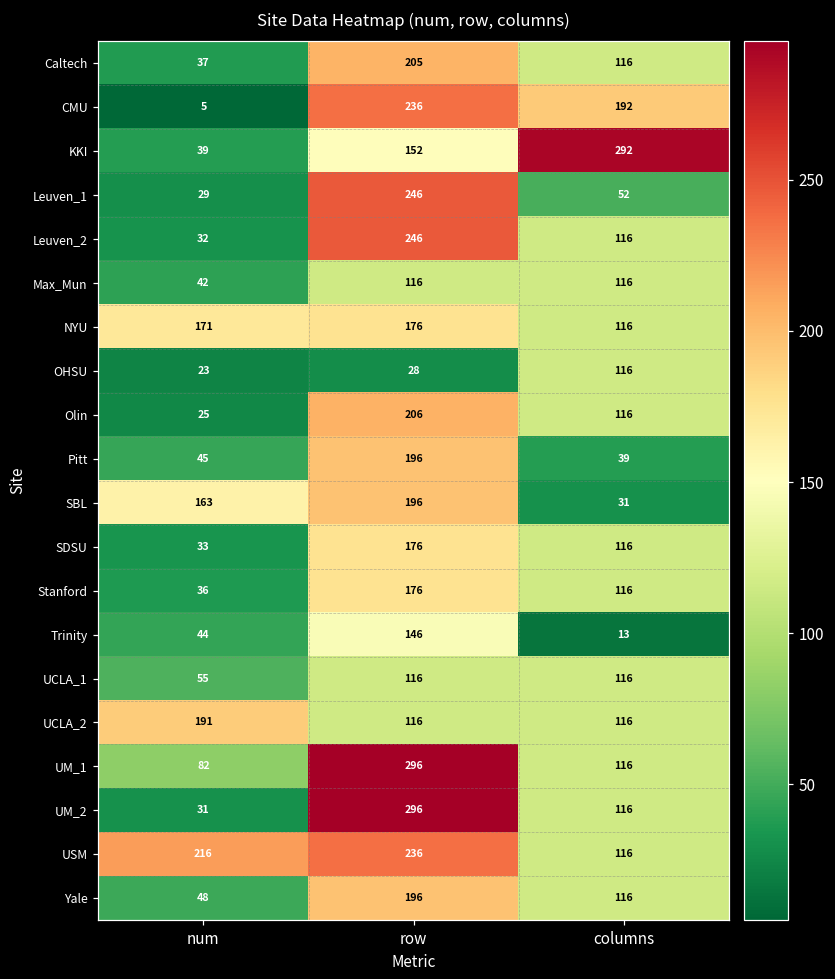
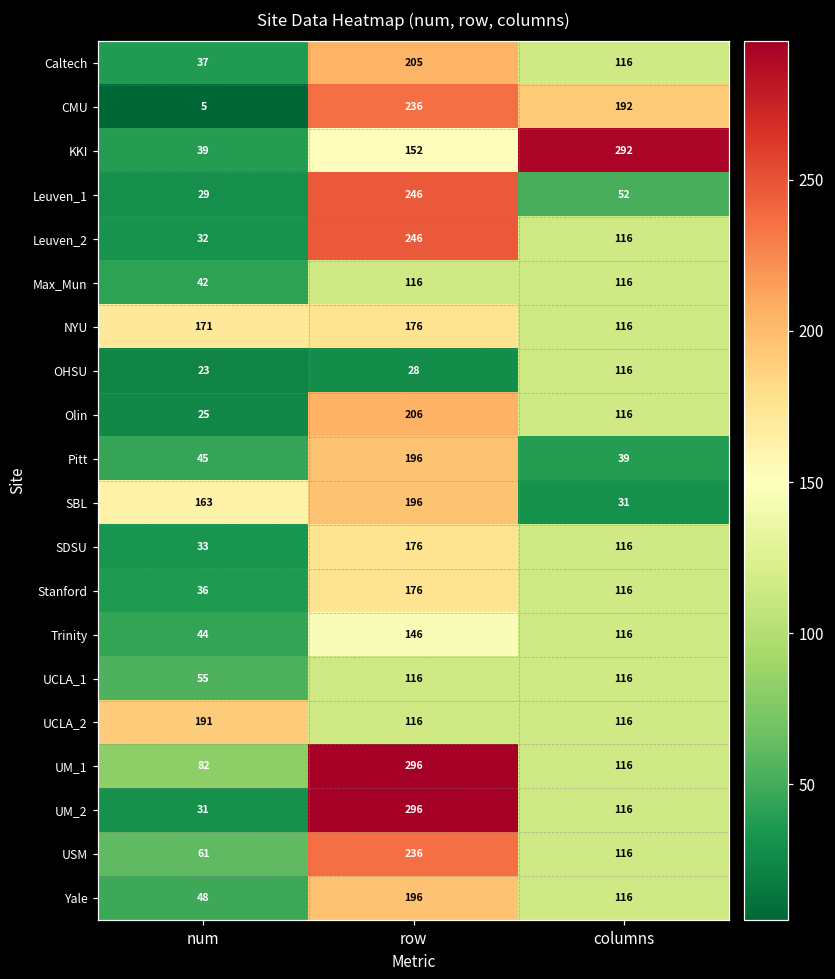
  {
    "Caltech": {
      "num": 37,
      "row": 205,
      "columns": 116
    },
    "CMU": {
      "num": 5,
      "row": 236,
      "columns": 192
    },
    "KKI": {
      "num": 39,
      "row": 152,
      "columns": 292
    },
    "Leuven_1": {
      "num": 29,
      "row": 246,
      "columns": 52
    },
    "Leuven_2": {
      "num": 32,
      "row": 246,
      "columns": 116
    },
    "Max_Mun": {
      "num": 42,
      "row": 116,
      "columns": 116
    },
    "NYU": {
      "num": 171,
      "row": 176,
      "columns": 116
    },
    "OHSU": {
      "num": 23,
      "row": 28,
      "columns": 116
    },
    "Olin": {
      "num": 25,
      "row": 206,
      "columns": 116
    },
    "Pitt": {
      "num": 45,
      "row": 196,
      "columns": 39
    },
    "SBL": {
      "num": 163,
      "row": 196,
      "columns": 31
    },
    "SDSU": {
      "num": 33,
      "row": 176,
      "columns": 116
    },
    "Stanford": {
      "num": 36,
      "row": 176,
      "columns": 116
    },
    "Trinity": {
      "num": 44,
      "row": 146,
-     "columns": 13
+     "columns": 116
    },
    "UCLA_1": {
      "num": 55,
      "row": 116,
      "columns": 116
    },
    "UCLA_2": {
      "num": 191,
      "row": 116,
      "columns": 116
    },
    "UM_1": {
      "num": 82,
      "row": 296,
      "columns": 116
    },
    "UM_2": {
      "num": 31,
      "row": 296,
      "columns": 116
    },
    "USM": {
-     "num": 216,
+     "num": 61,
      "row": 236,
      "columns": 116
    },
    "Yale": {
      "num": 48,
      "row": 196,
      "columns": 116
    }
  }
